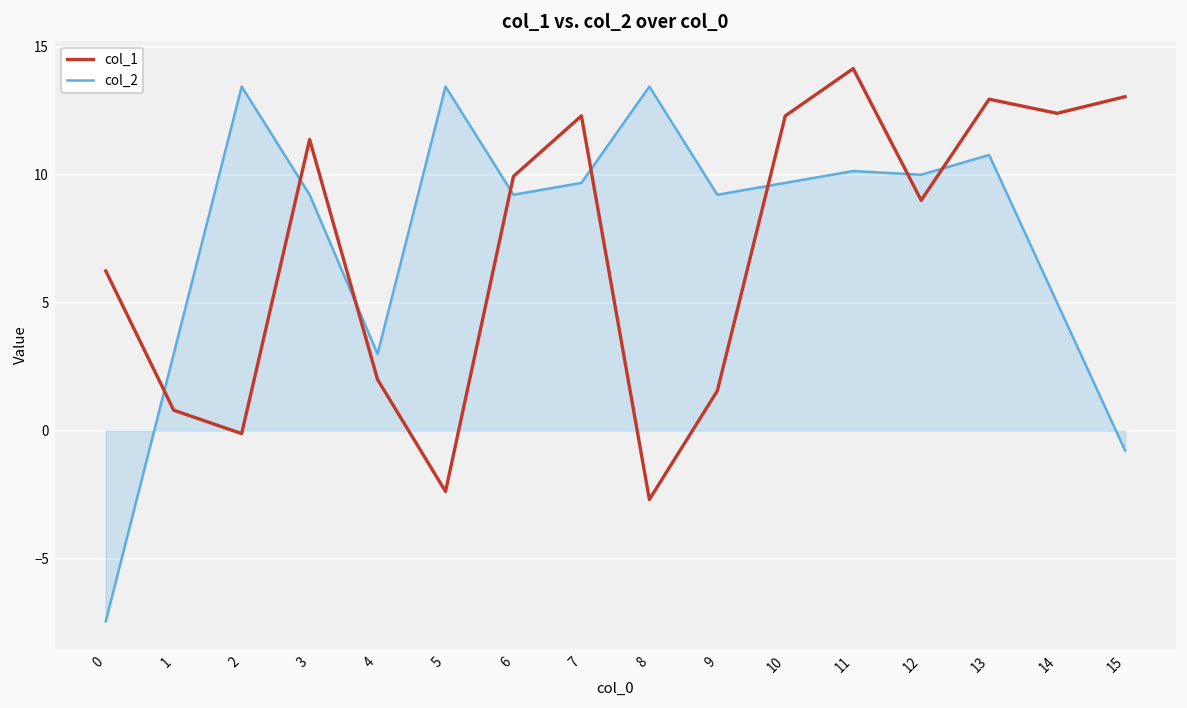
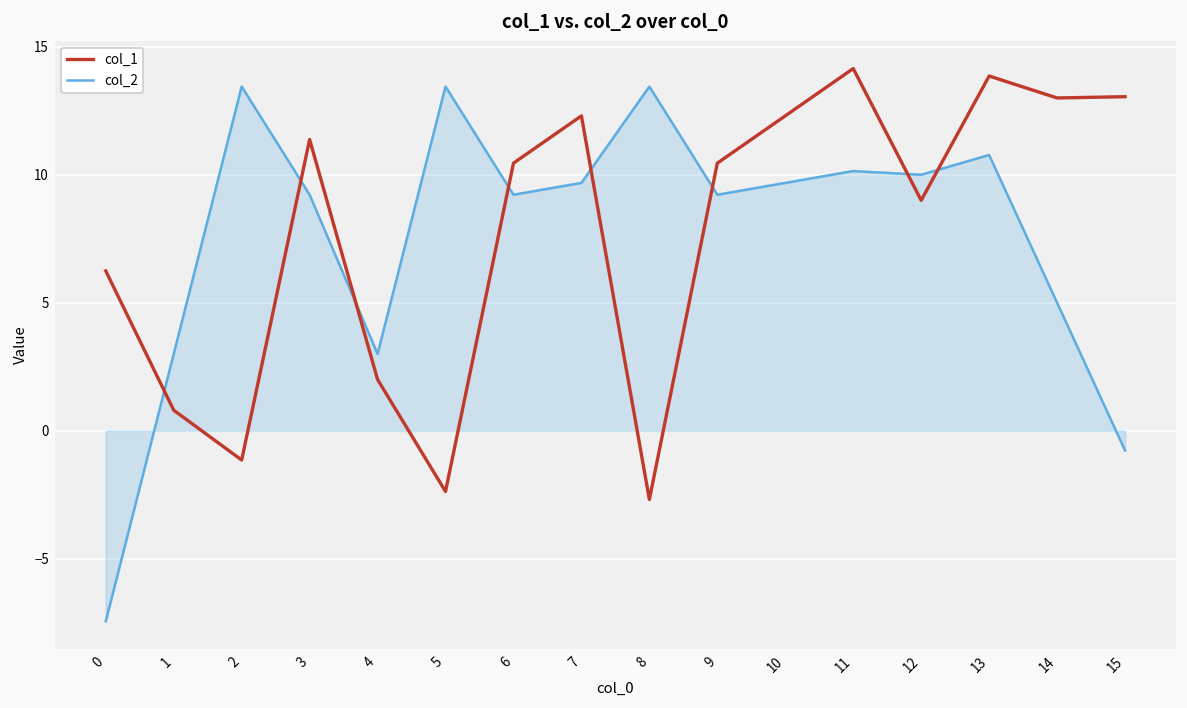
  {
    "col_1": {
      "0": 6.2,
      "1": 0.8,
-     "2": -0.1,
+     "2": -1.1,
      "3": 11.4,
      "4": 2.0,
      "5": -2.4,
-     "6": 9.9,
+     "6": 10.5,
      "7": 12.3,
      "8": -2.7,
-     "9": 1.6,
+     "9": 10.5,
      "10": 12.3,
      "11": 14.1,
      "12": 9.0,
-     "13": 13.0,
-     "14": 12.4,
+     "13": 13.9,
+     "14": 13.0,
      "15": 13.0
    }
  }
